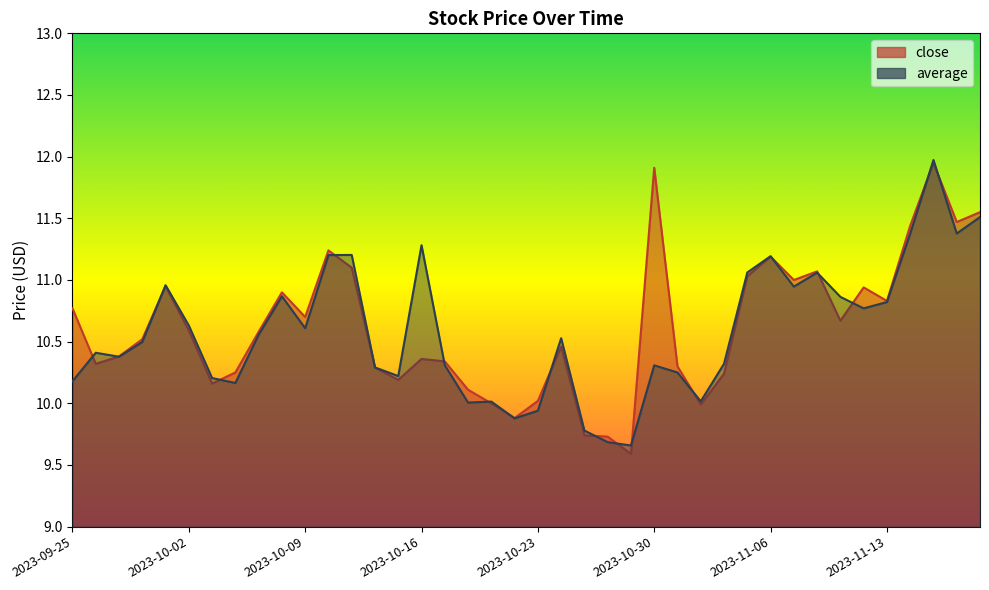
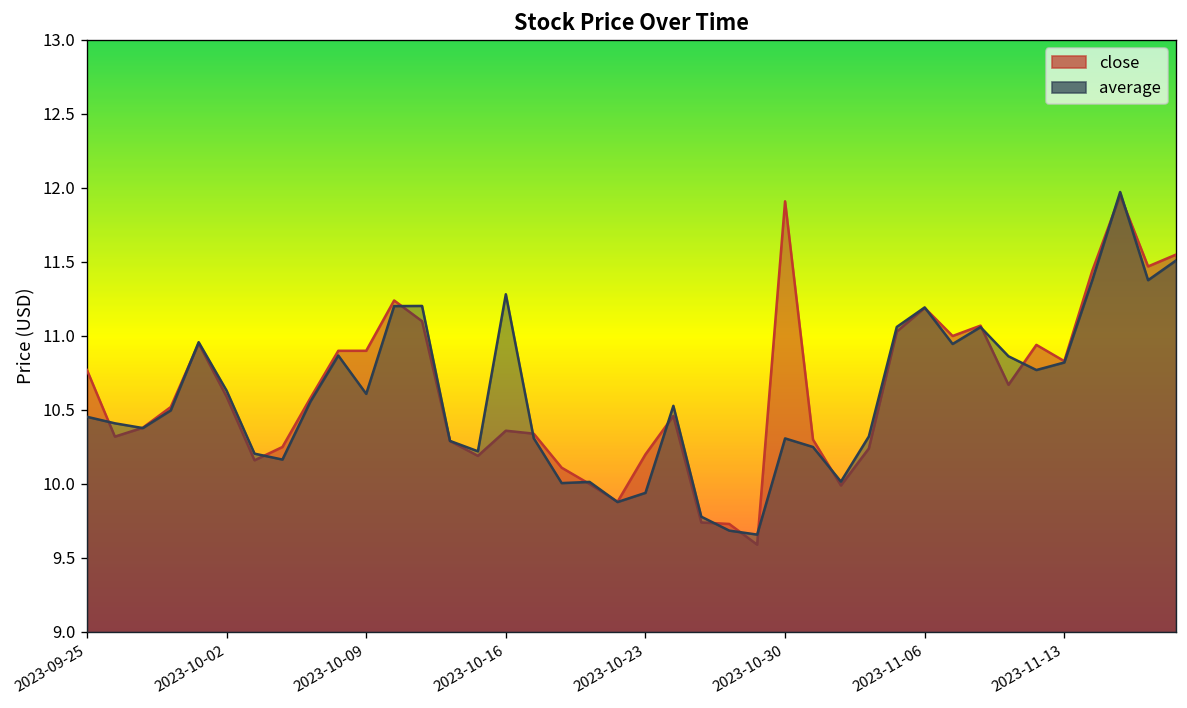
  {
    "close": {
      "2023-09-25": 10.77,
      "2023-10-02": 10.59,
-     "2023-10-09": 10.7,
+     "2023-10-09": 10.9,
      "2023-10-16": 10.36,
-     "2023-10-23": 10.02,
+     "2023-10-23": 10.20,
      "2023-10-30": 11.91
    },
    "average": {
-     "2023-09-25": 10.18,
+     "2023-09-25": 10.45,
      "2023-10-02": 10.63,
      "2023-10-09": 10.61,
      "2023-10-16": 11.28,
      "2023-10-23": 9.94,
      "2023-10-30": 10.31
    }
  }
